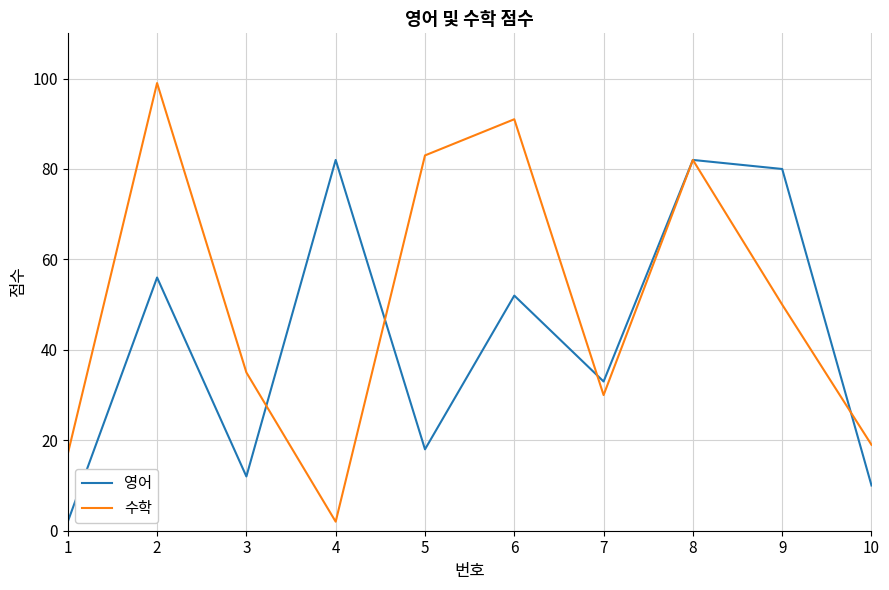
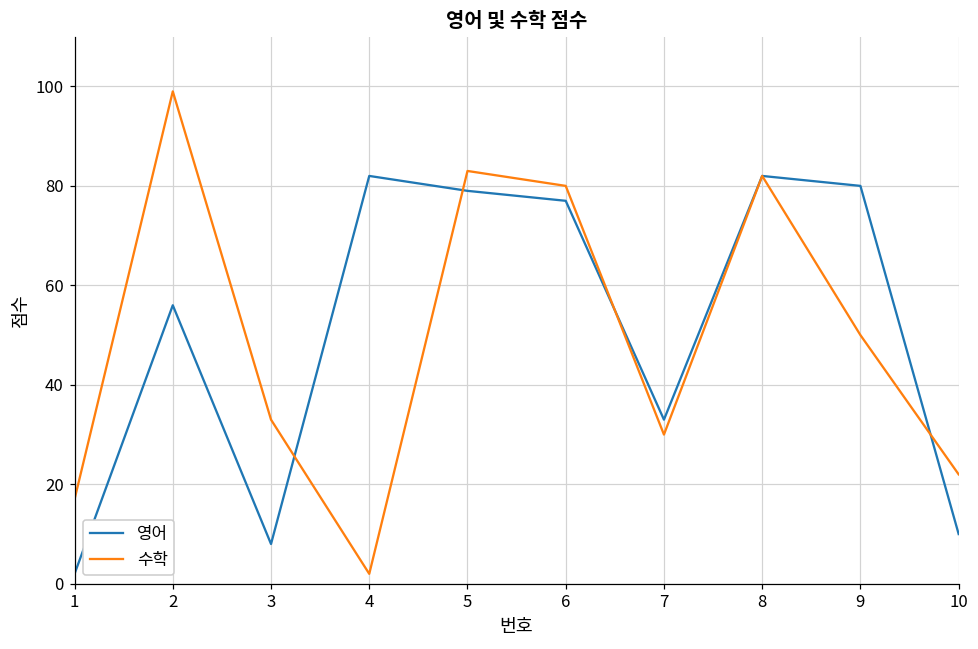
  {
    "영어": {
      "1": 2,
      "2": 56,
-     "3": 12,
+     "3": 8,
      "4": 82,
-     "5": 18,
-     "6": 52,
+     "5": 79,
+     "6": 77,
      "7": 33,
      "9": 80,
      "10": 10
    },
    "수학": {
      "1": 17,
      "2": 99,
-     "3": 35,
+     "3": 33,
      "4": 2,
      "5": 83,
-     "6": 91,
+     "6": 80,
      "7": 30,
      "9": 50,
-     "10": 19
+     "10": 22
    }
  }
